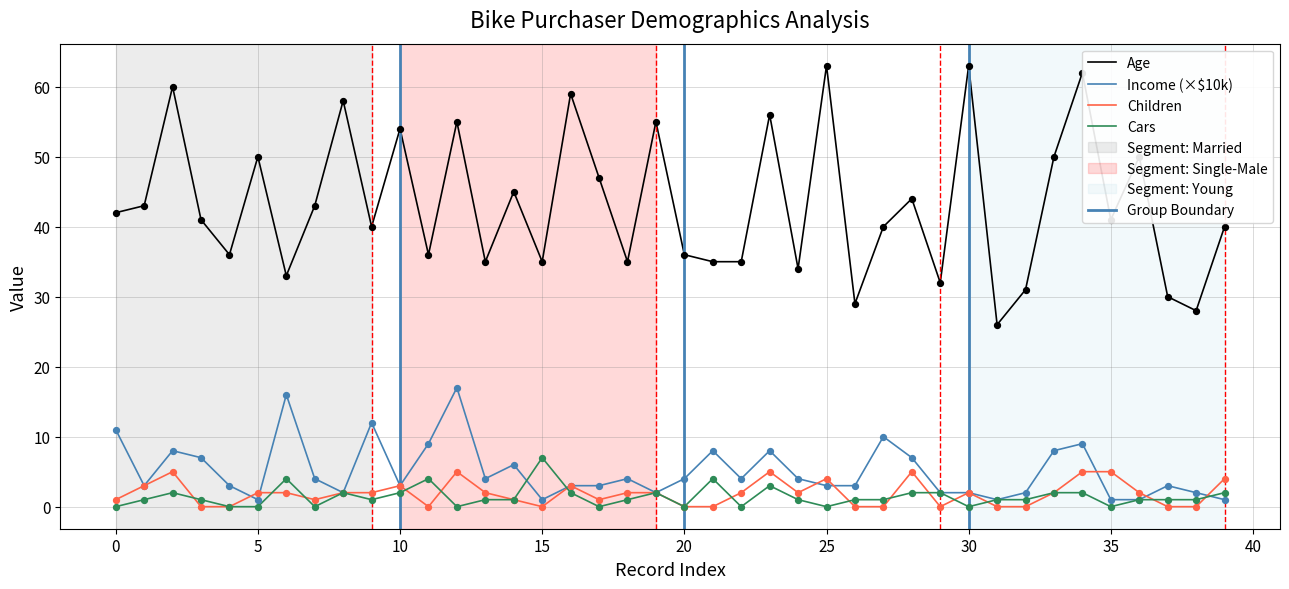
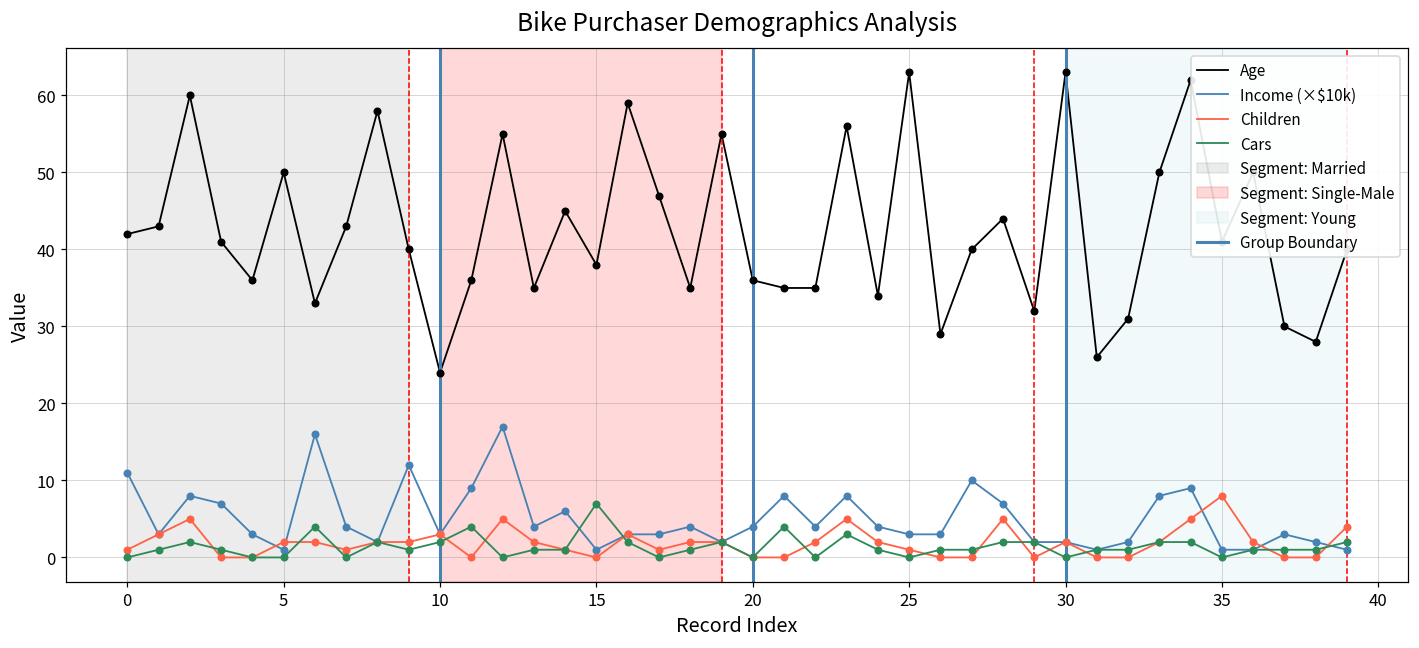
  {
    "Age": {
      "0": 42,
      "5": 50,
-     "10": 54,
-     "15": 35,
+     "10": 24,
+     "15": 38,
      "20": 36,
      "25": 63,
      "30": 63
    },
    "Income (×$10k)": {
      "0": 11,
      "5": 1,
      "15": 1,
      "20": 4,
      "25": 3,
      "35": 1
    },
    "Children": {
      "0": 1,
      "5": 2,
      "15": 0,
-     "25": 4,
-     "35": 5
+     "25": 1,
+     "35": 8
    },
    "Cars": {
      "0": 0,
      "5": 0,
      "10": 2,
      "15": 7,
      "25": 0,
      "30": 0,
      "35": 0
    }
  }
